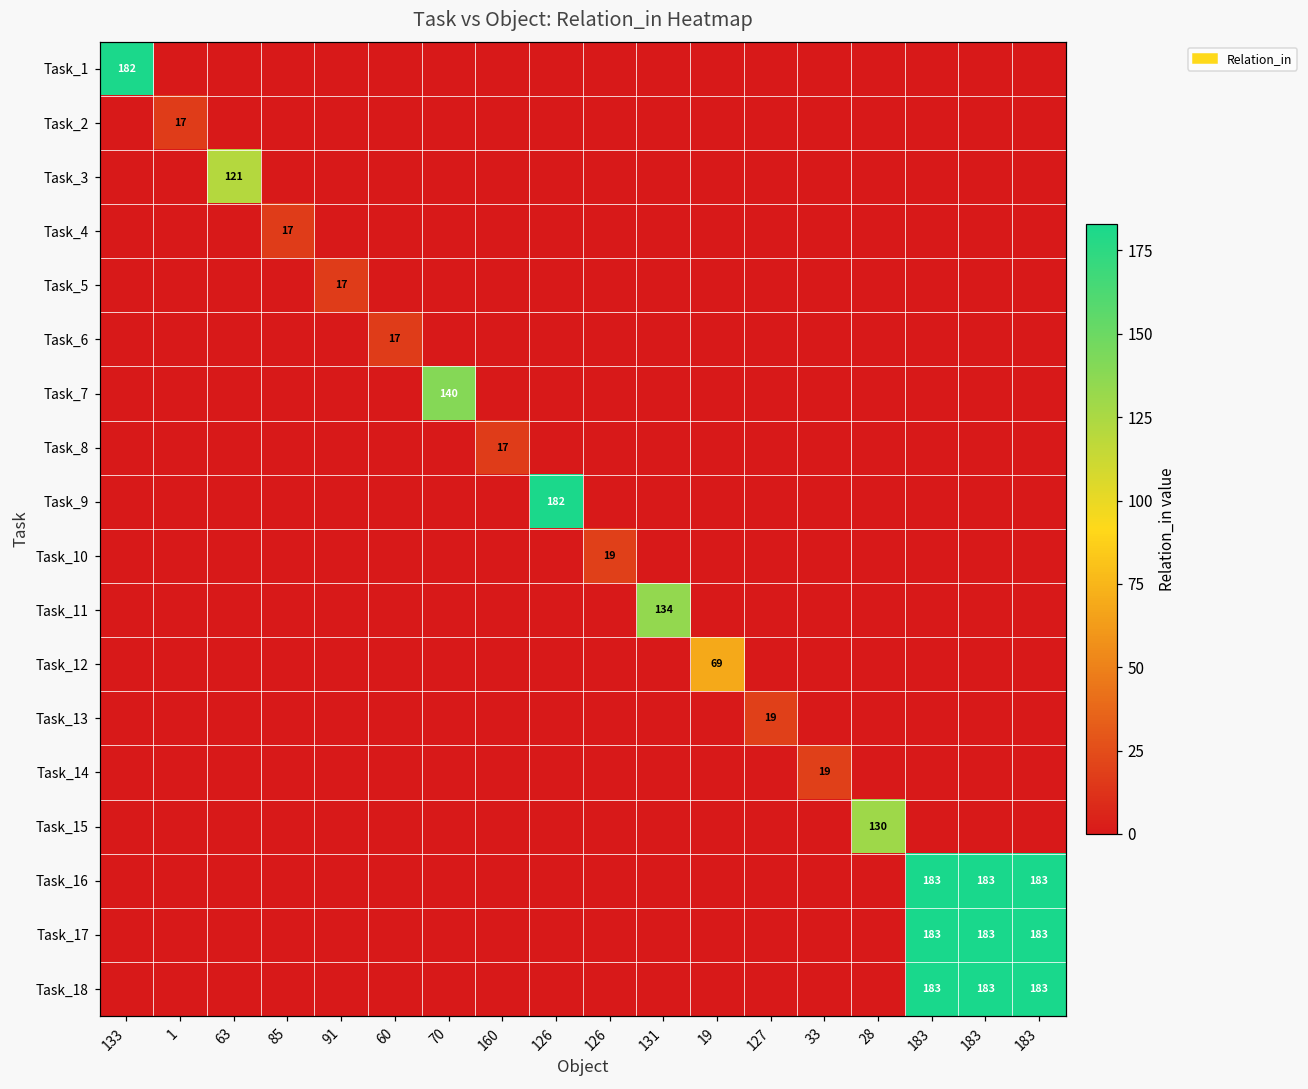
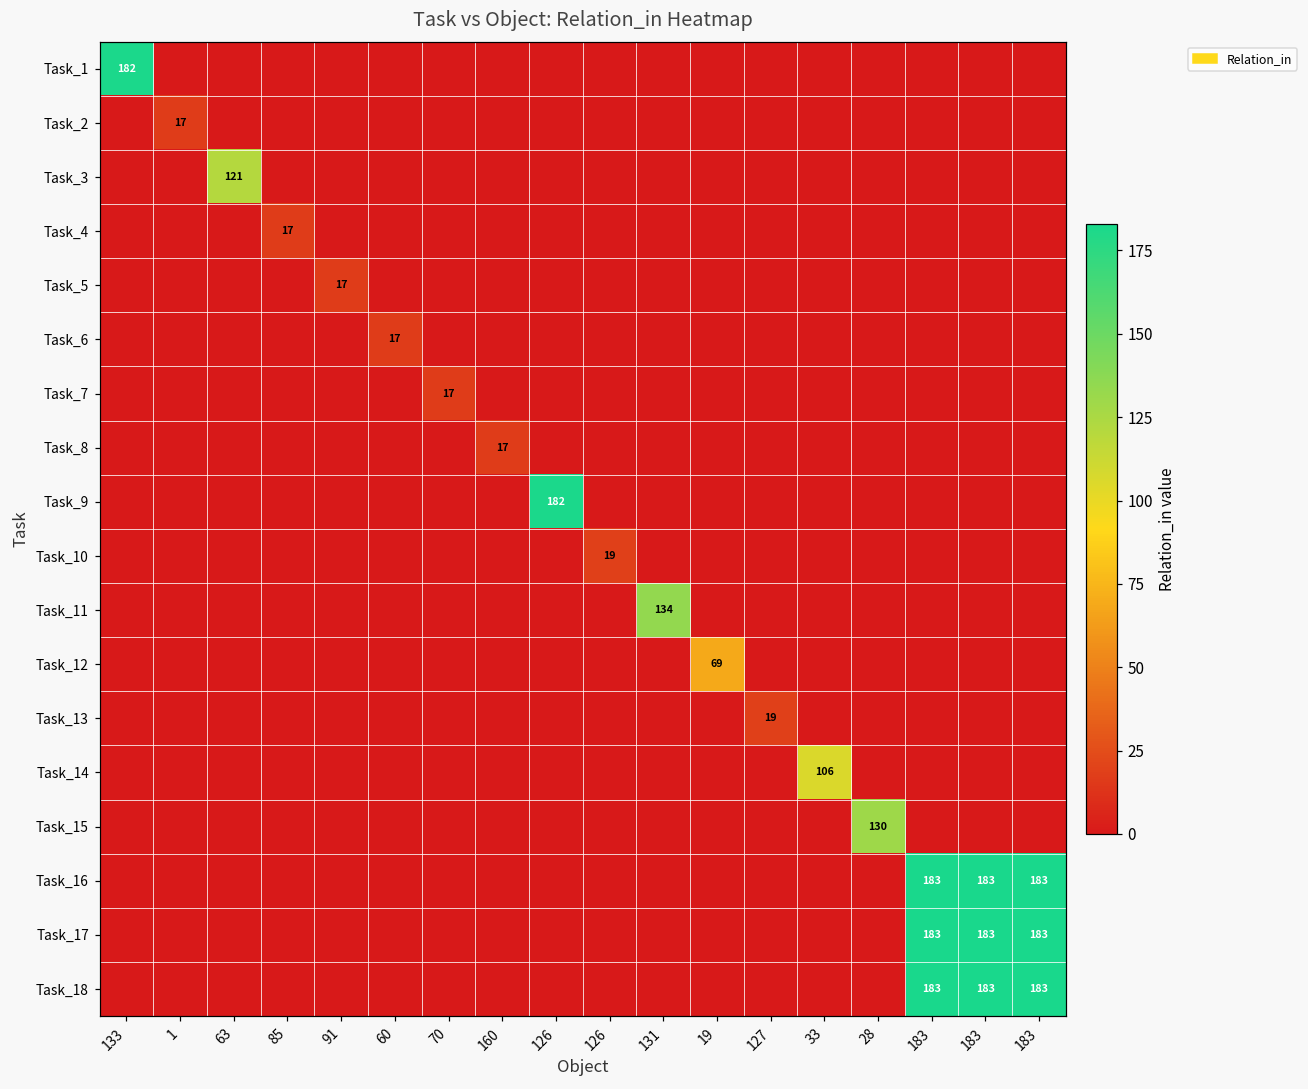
  {
    "Task_1": {
      "133": 182
    },
    "Task_2": {
      "1": 17
    },
    "Task_3": {
      "63": 121
    },
    "Task_4": {
      "85": 17
    },
    "Task_5": {
      "91": 17
    },
    "Task_6": {
      "60": 17
    },
    "Task_7": {
-     "70": 140
+     "70": 17
    },
    "Task_8": {
      "160": 17
    },
    "Task_11": {
      "131": 134
    },
    "Task_12": {
      "19": 69
    },
    "Task_13": {
      "127": 19
    },
    "Task_14": {
-     "33": 19
+     "33": 106
    },
    "Task_15": {
      "28": 130
    }
  }
